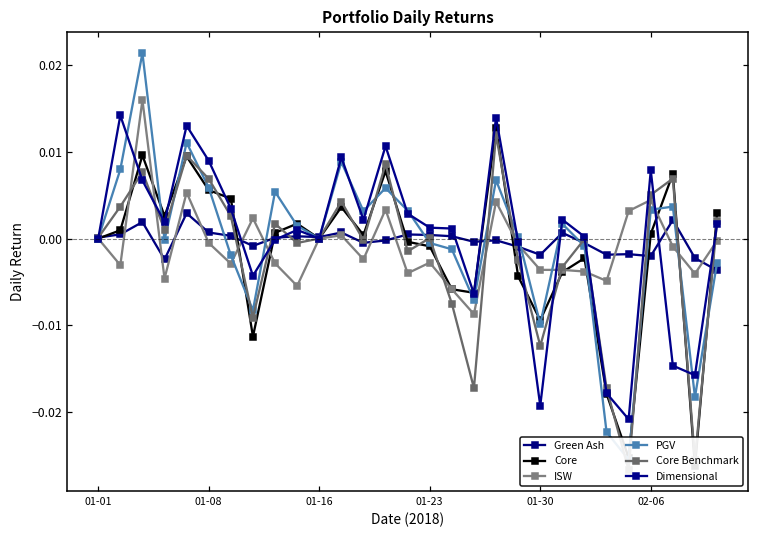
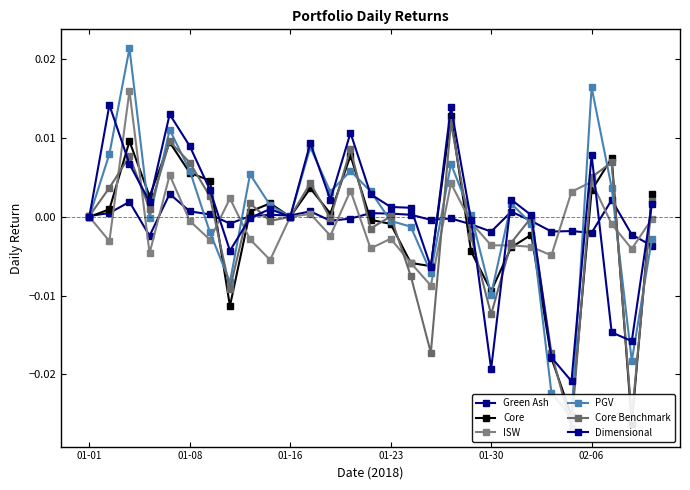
  {
    "Core": {
      "01-23": -0.001,
      "01-30": -0.009,
-     "02-06": 0.001
+     "02-06": 0.003
    },
    "PGV": {
      "01-23": -0.001,
      "01-30": -0.010,
-     "02-06": 0.003
+     "02-06": 0.016
    }
  }
